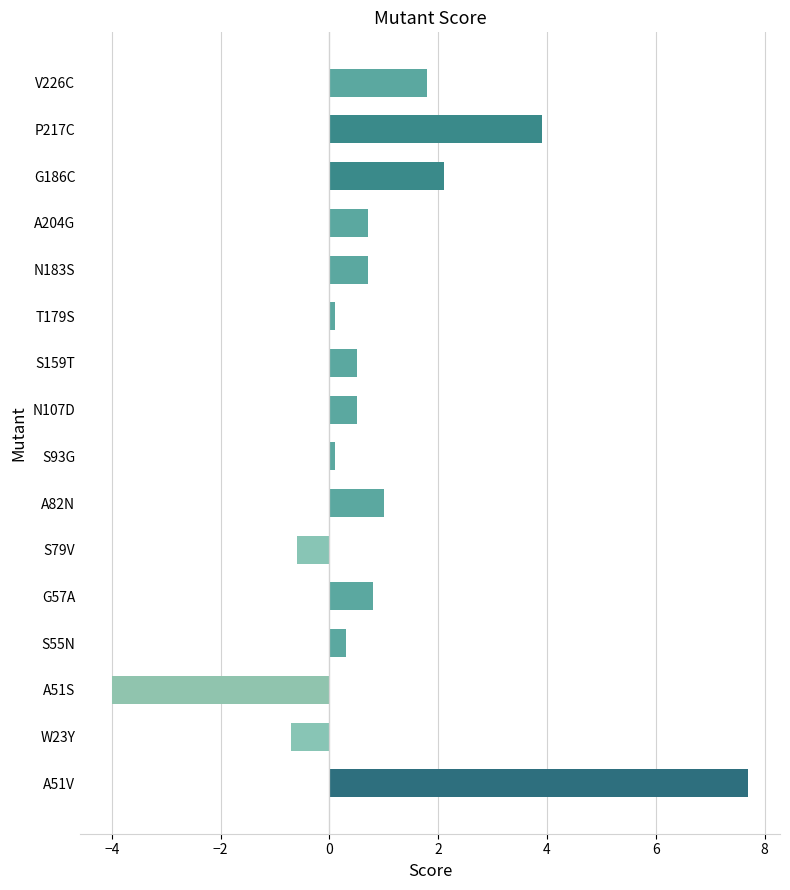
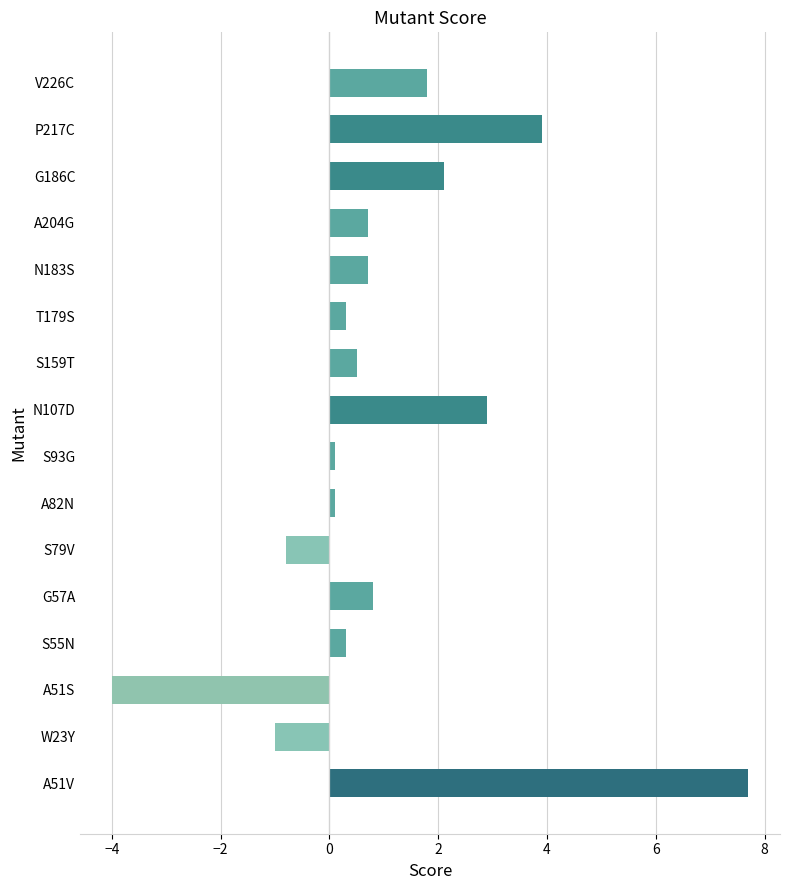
  {
    "V226C": 1.8,
    "P217C": 3.9,
    "G186C": 2.1,
    "A204G": 0.7,
    "N183S": 0.7,
-   "T179S": 0.1,
+   "T179S": 0.3,
    "S159T": 0.5,
-   "N107D": 0.5,
+   "N107D": 2.9,
    "S93G": 0.1,
-   "A82N": 1.0,
-   "S79V": -0.6,
+   "A82N": 0.1,
+   "S79V": -0.8,
    "G57A": 0.8,
    "S55N": 0.3,
    "A51S": -4.0,
-   "W23Y": -0.7,
+   "W23Y": -1.0,
    "A51V": 7.7
  }
